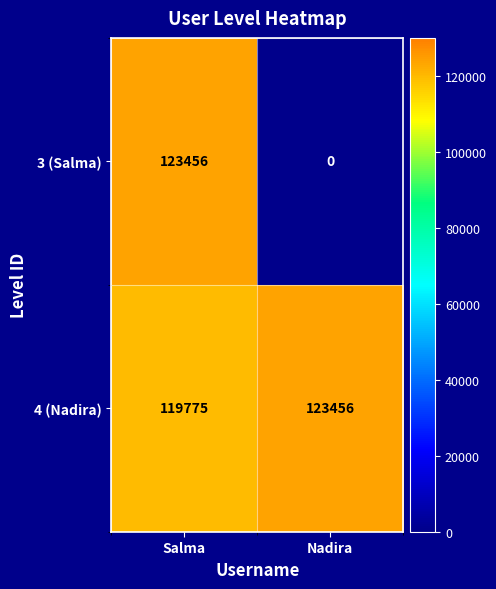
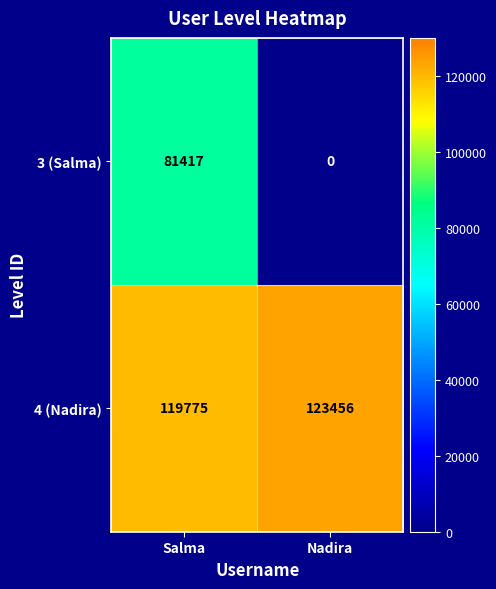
  {
    "3 (Salma)": {
-     "Salma": 123456,
+     "Salma": 81417,
      "Nadira": 0
    },
    "4 (Nadira)": {
      "Salma": 119775,
      "Nadira": 123456
    }
  }
